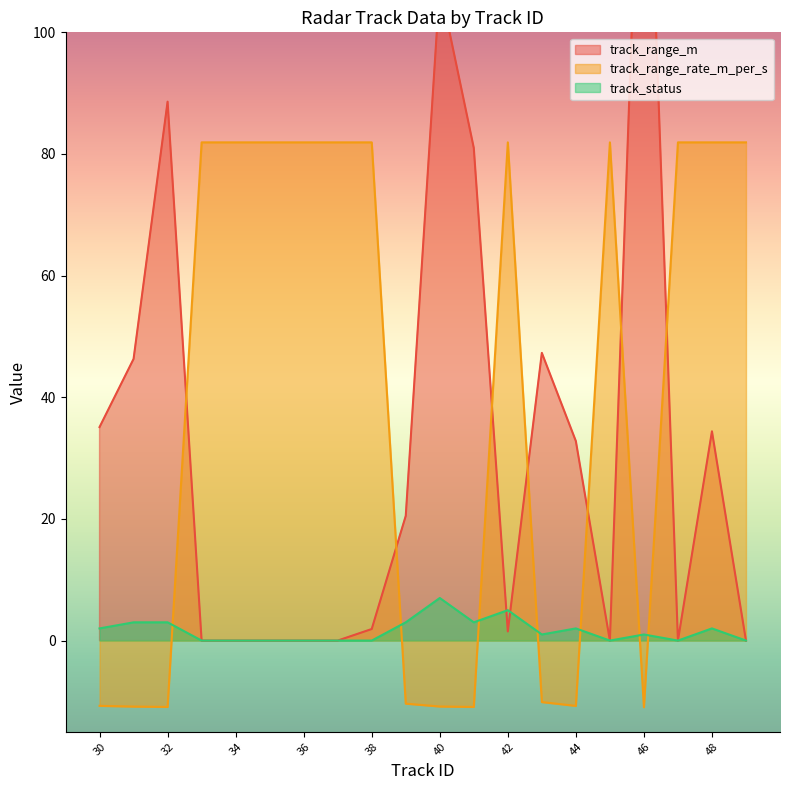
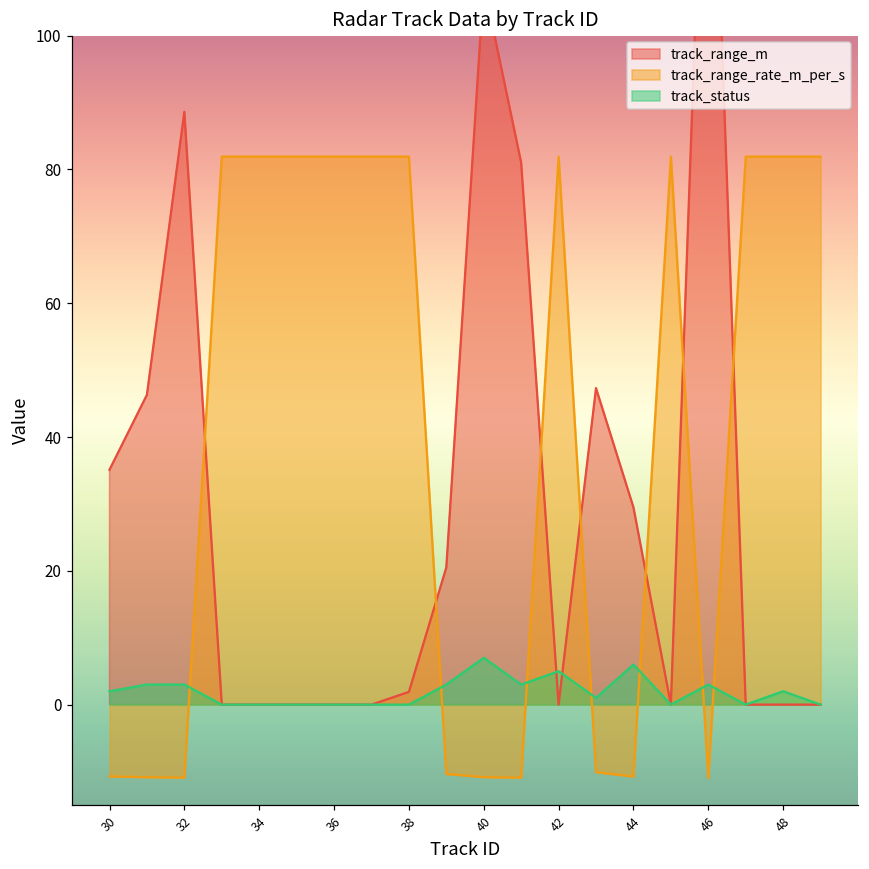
  {
    "track_range_m": {
      "30": 35,
      "32": 89,
      "38": 2,
-     "42": 2,
-     "44": 33,
-     "48": 34
+     "42": 0,
+     "44": 29,
+     "48": 0
    },
    "track_status": {
      "30": 2,
      "32": 3,
      "38": 0,
      "40": 7,
      "42": 5,
-     "44": 2,
-     "46": 1,
+     "44": 6,
+     "46": 3,
      "48": 2
    }
  }
